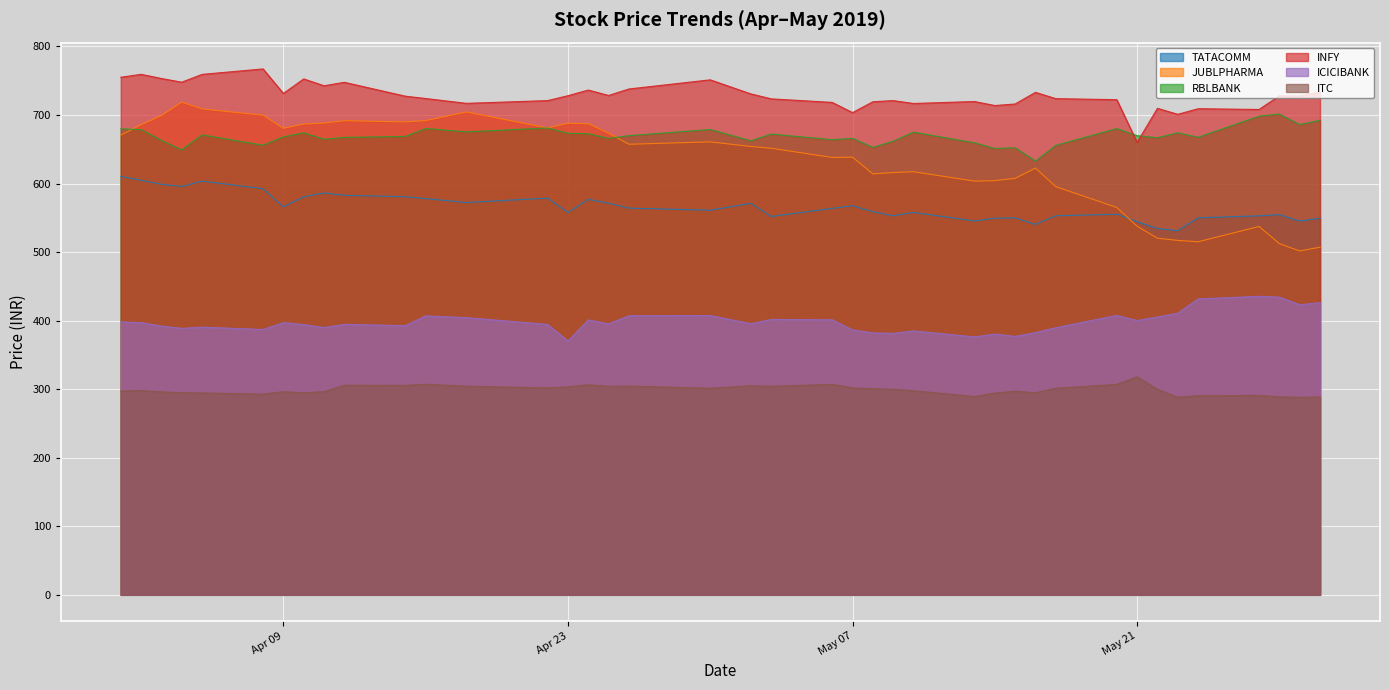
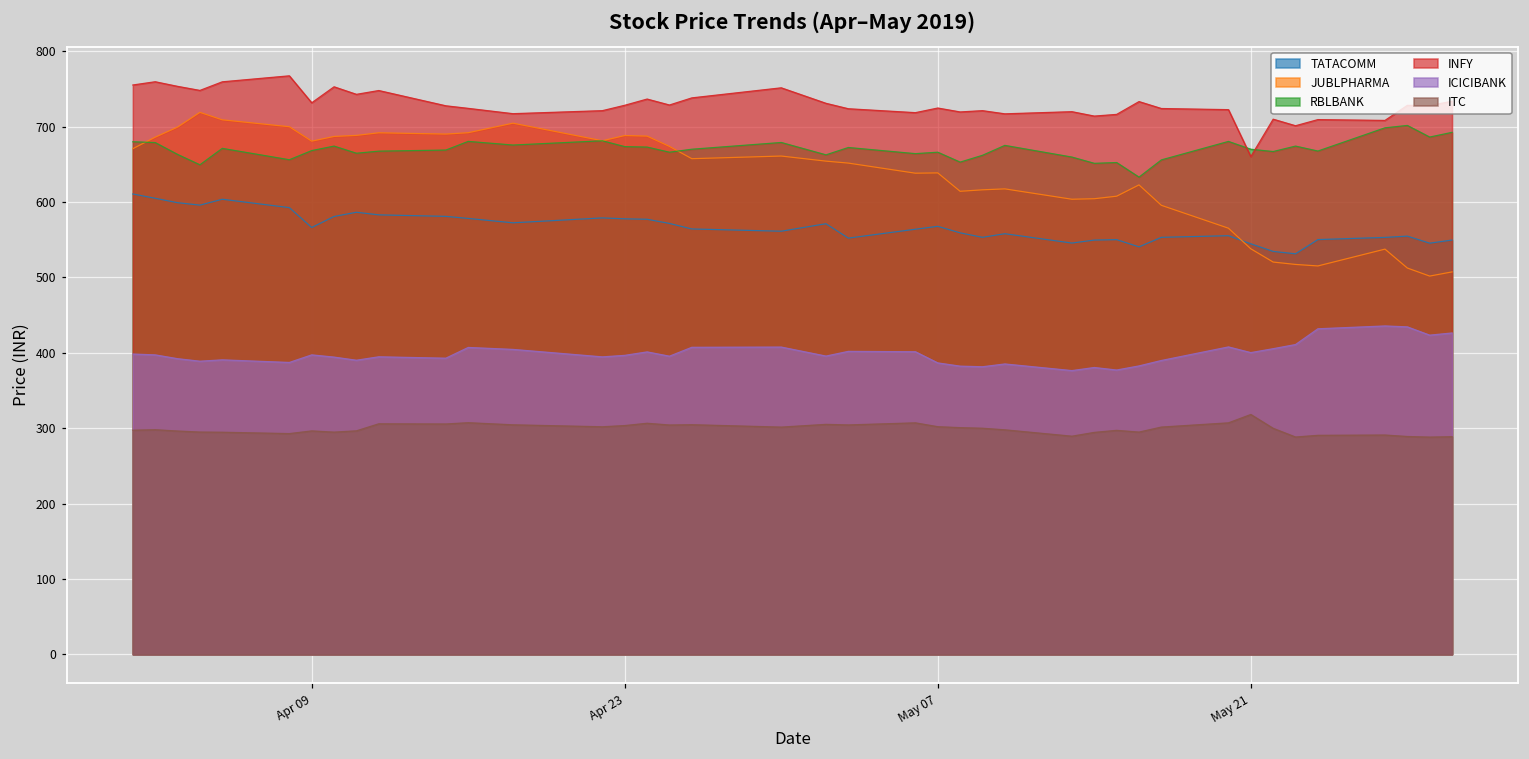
  {
    "TATACOMM": {
      "Apr 09": 570,
-     "Apr 23": 560,
+     "Apr 23": 580,
      "May 07": 570,
      "May 21": 540
    },
    "JUBLPHARMA": {
      "Apr 09": 680,
      "Apr 23": 690,
      "May 07": 640,
      "May 21": 540
    },
    "RBLBANK": {
      "Apr 09": 670,
      "Apr 23": 670,
      "May 07": 670,
      "May 21": 670
    },
    "INFY": {
      "Apr 09": 730,
      "Apr 23": 730,
-     "May 07": 700,
+     "May 07": 720,
      "May 21": 660
    },
    "ICICIBANK": {
      "Apr 09": 400,
-     "Apr 23": 370,
+     "Apr 23": 400,
      "May 07": 390,
      "May 21": 400
    },
    "ITC": {
      "Apr 09": 300,
      "Apr 23": 300,
      "May 07": 300,
      "May 21": 320
    }
  }
